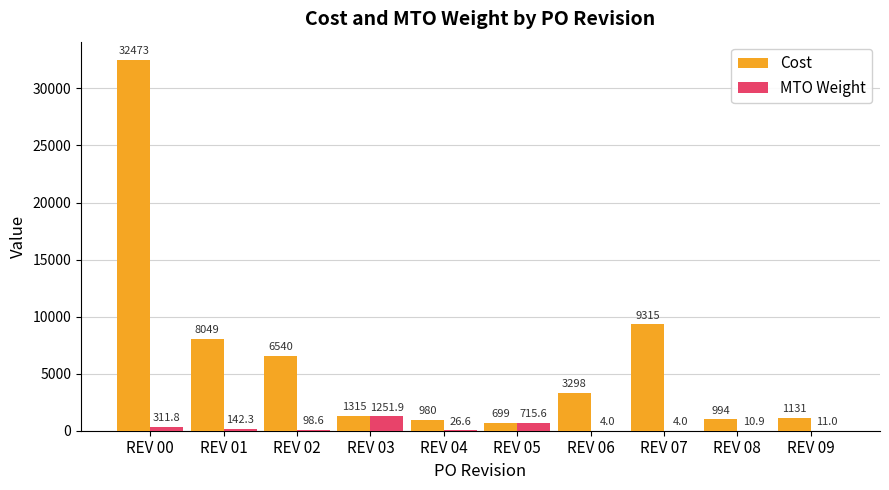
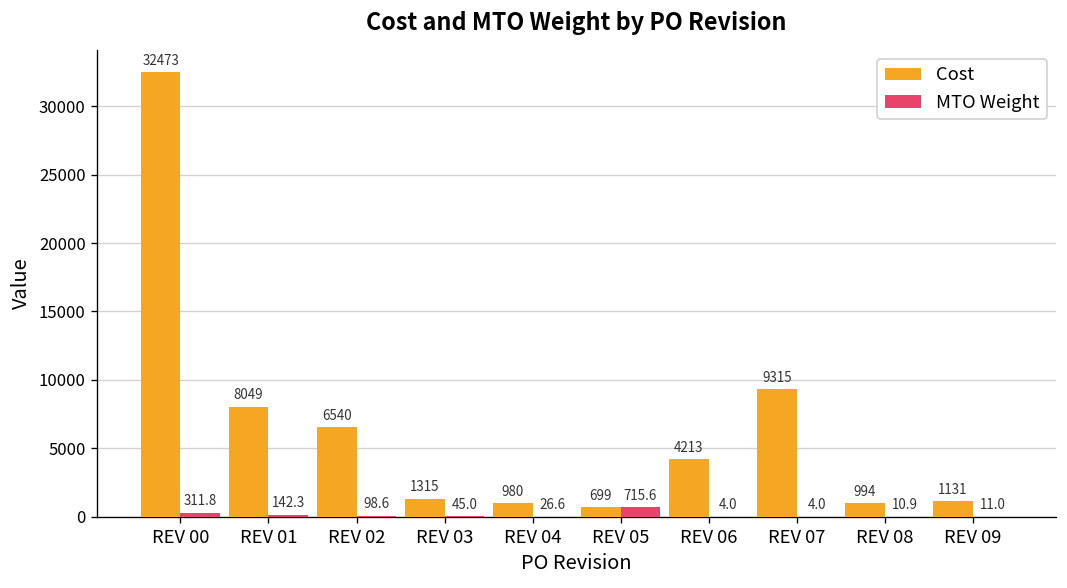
  {
    "Cost": {
      "REV 00": 32473,
      "REV 01": 8049,
      "REV 02": 6540,
      "REV 03": 1315,
      "REV 04": 980,
      "REV 05": 699,
-     "REV 06": 3298,
+     "REV 06": 4213,
      "REV 07": 9315,
      "REV 08": 994,
      "REV 09": 1131
    },
    "MTO Weight": {
      "REV 00": 311.8,
      "REV 01": 142.3,
      "REV 02": 98.6,
-     "REV 03": 1251.9,
+     "REV 03": 45.0,
      "REV 04": 26.6,
      "REV 05": 715.6,
      "REV 06": 4.0,
      "REV 07": 4.0,
      "REV 08": 10.9,
      "REV 09": 11.0
    }
  }
